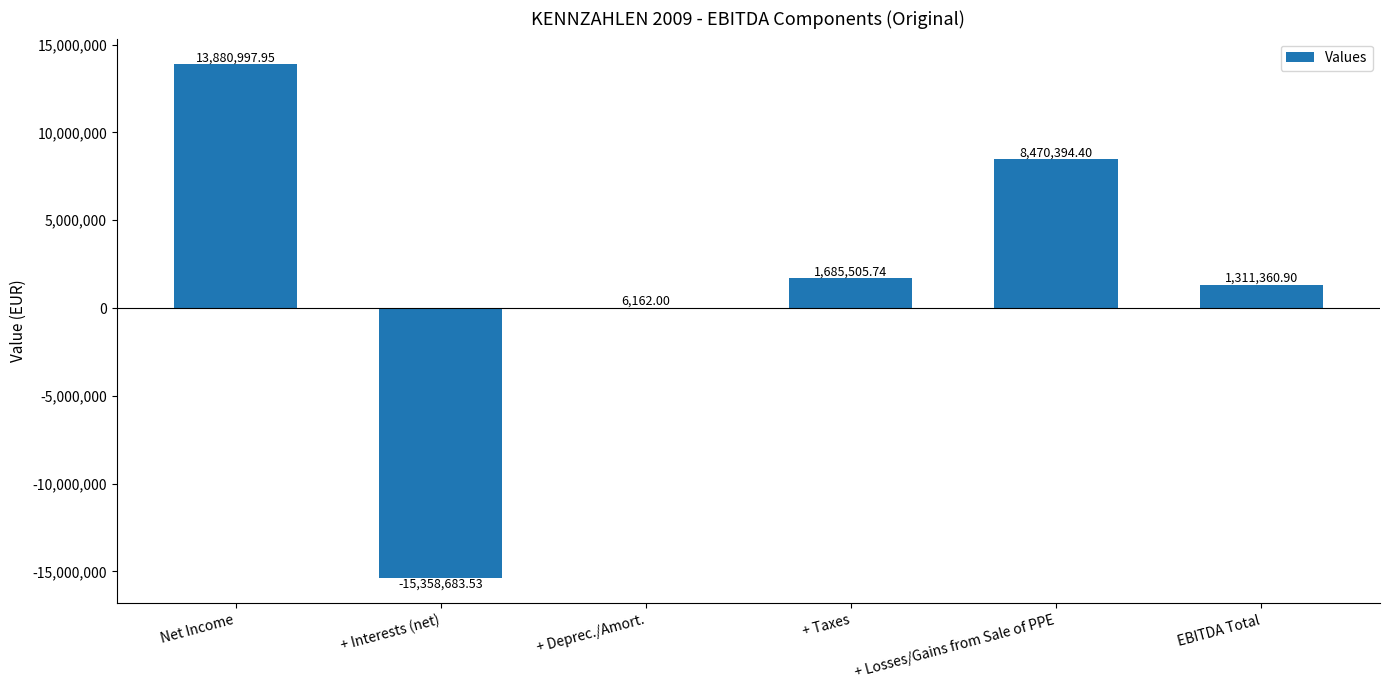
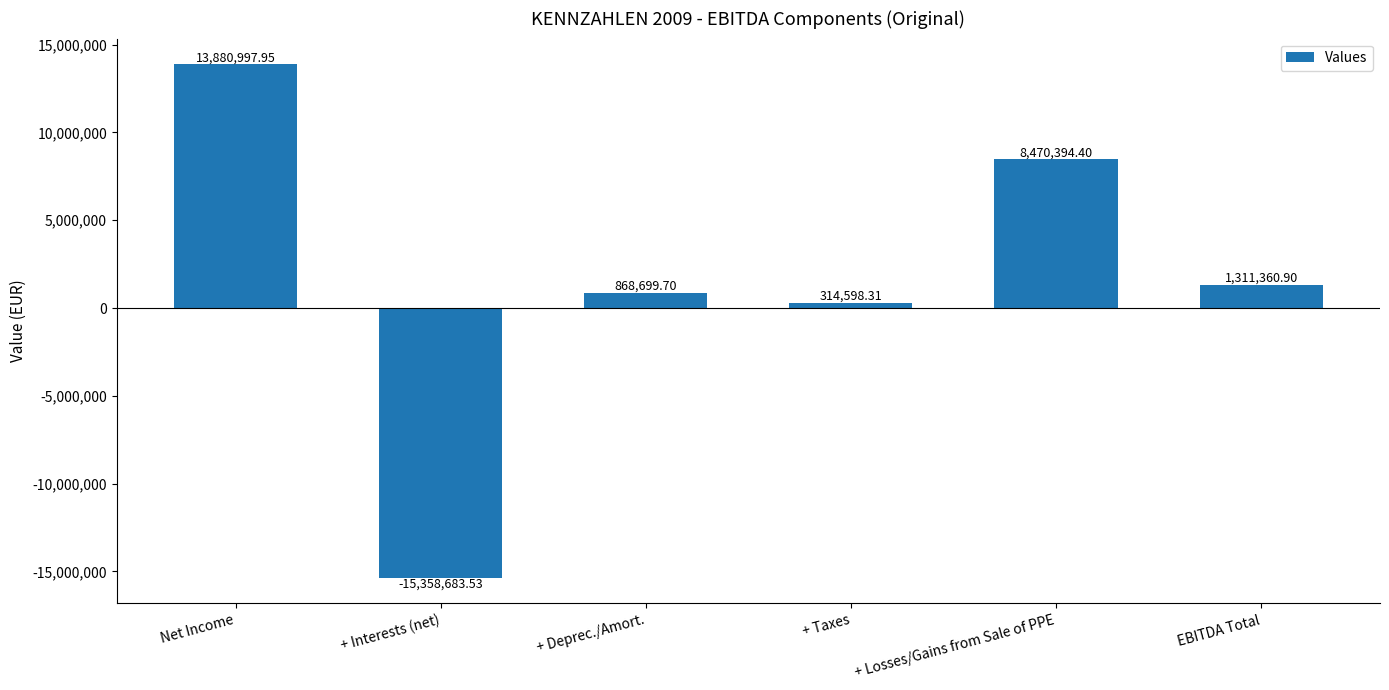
  {
    "Net Income": "13,880,997.95",
    "+ Interests (net)": "-15,358,683.53",
-   "+ Deprec./Amort.": "6,162.00",
-   "+ Taxes": "1,685,505.74",
+   "+ Deprec./Amort.": "868,699.70",
+   "+ Taxes": "314,598.31",
    "+ Losses/Gains from Sale of PPE": "8,470,394.40",
    "EBITDA Total": "1,311,360.90"
  }
